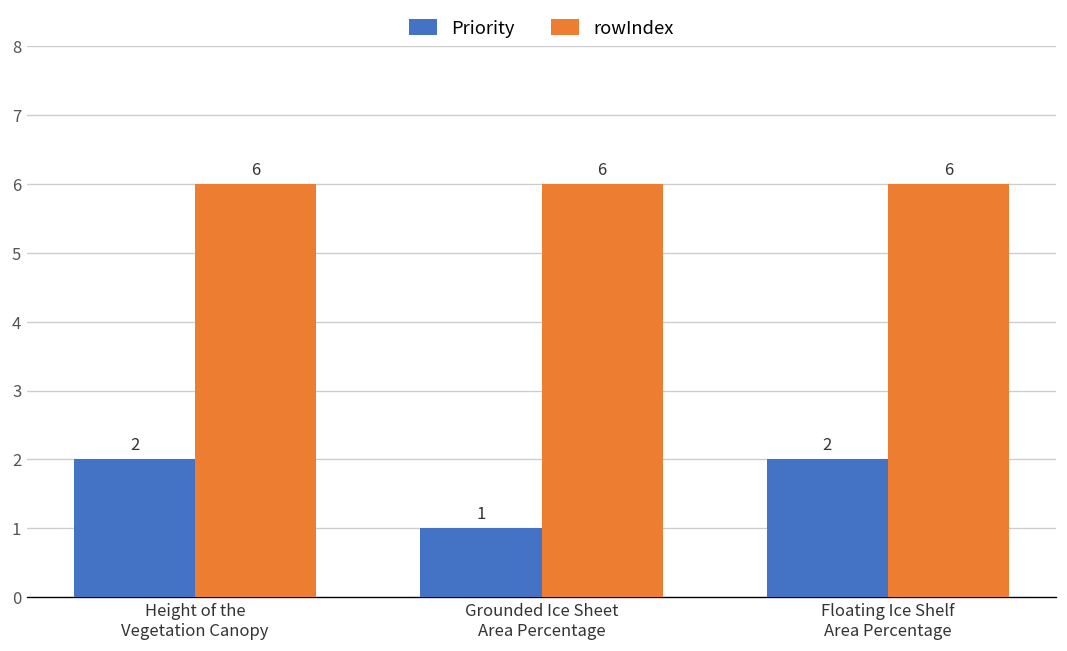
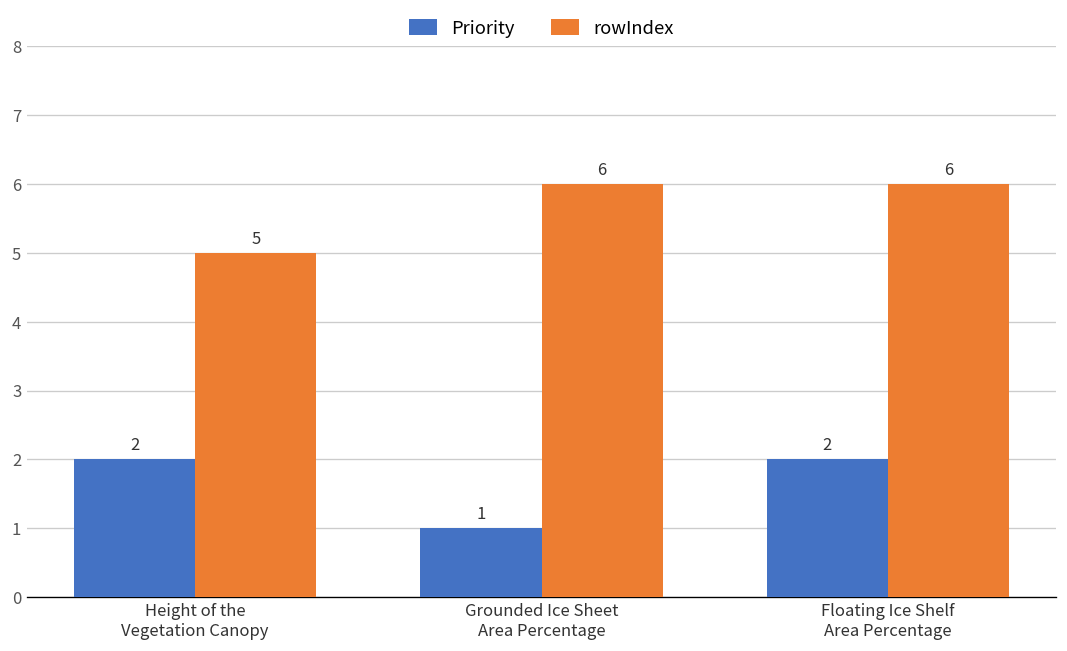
  {
    "Priority": {
      "Height of the Vegetation Canopy": 2,
      "Grounded Ice Sheet Area Percentage": 1,
      "Floating Ice Shelf Area Percentage": 2
    },
    "rowIndex": {
-     "Height of the Vegetation Canopy": 6,
+     "Height of the Vegetation Canopy": 5,
      "Grounded Ice Sheet Area Percentage": 6,
      "Floating Ice Shelf Area Percentage": 6
    }
  }
